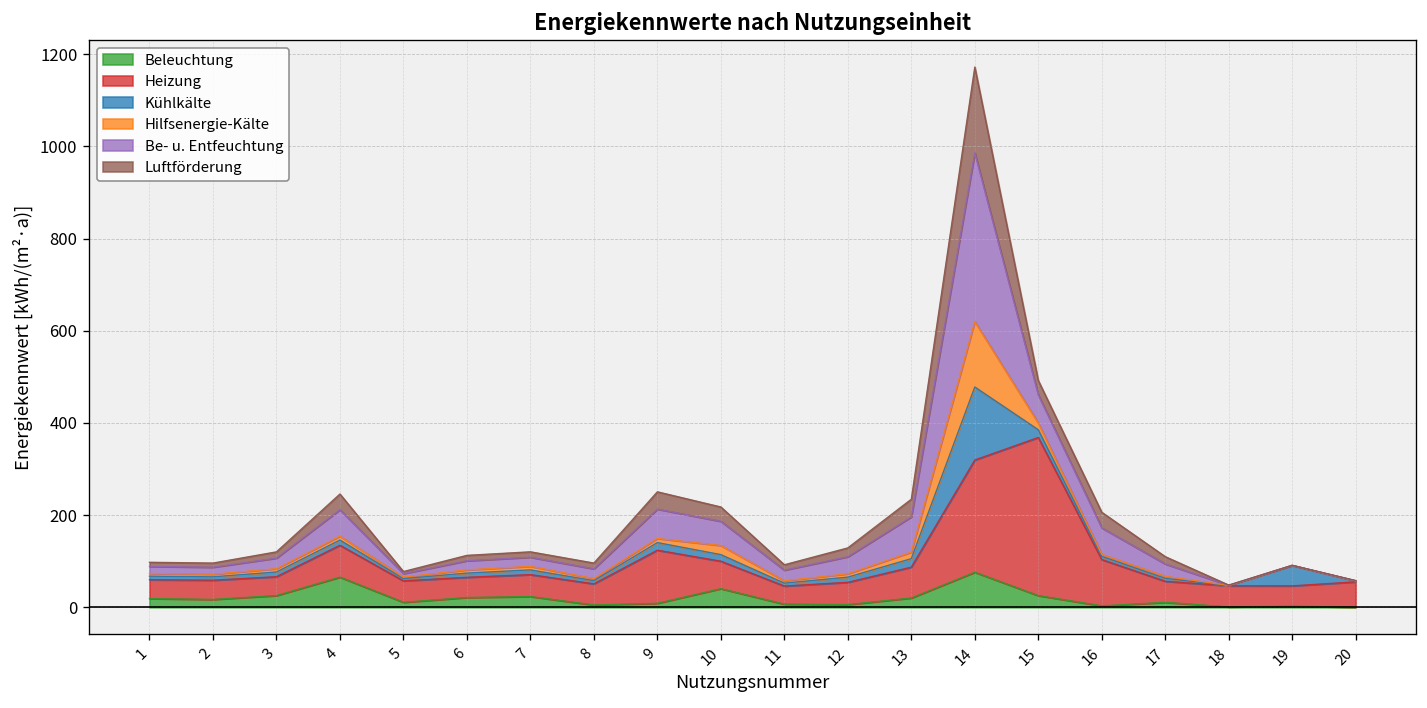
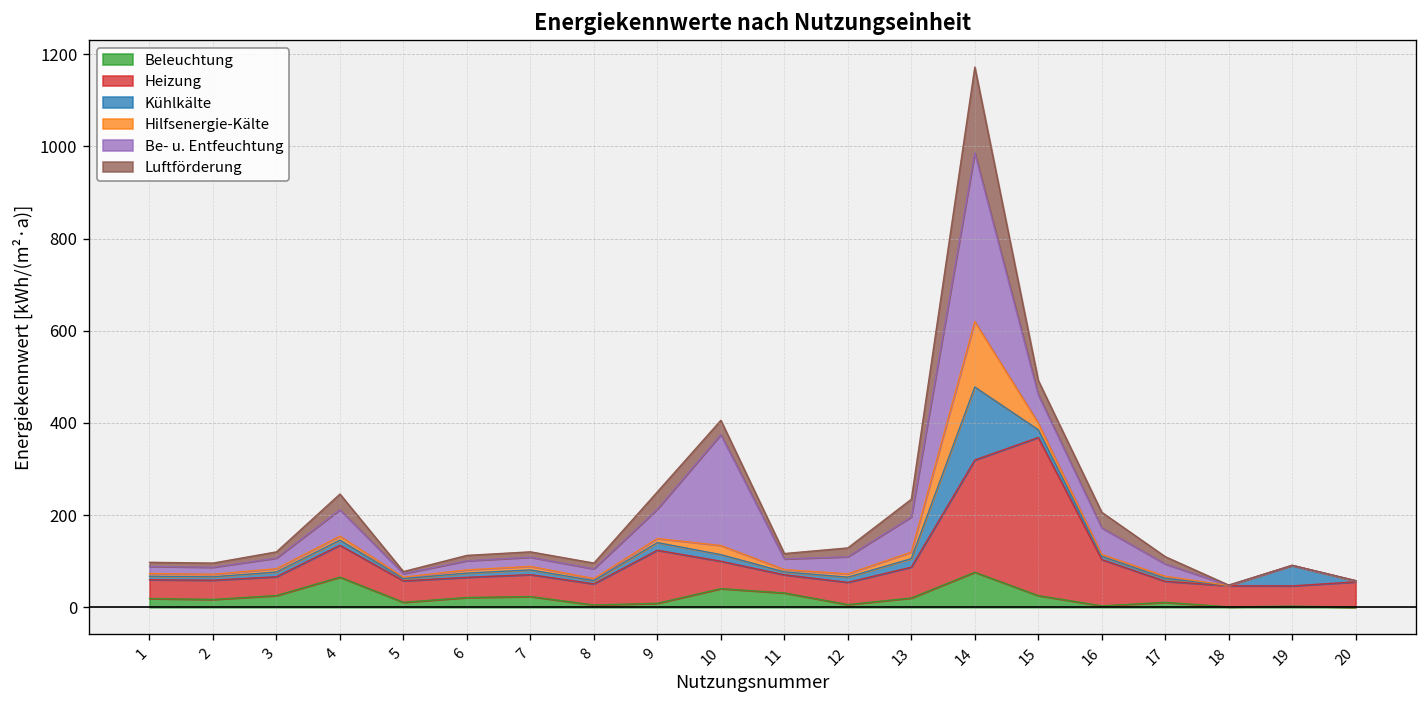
  {
    "Beleuchtung": {
      "1": 20,
      "2": 20,
      "3": 30,
      "4": 70,
      "5": 10,
      "6": 20,
      "7": 20,
      "8": 10,
      "9": 10,
      "10": 40,
-     "11": 10,
+     "11": 30,
      "12": 10,
      "13": 20,
      "14": 80,
      "15": 30,
      "16": 0,
      "17": 10,
      "18": 0,
      "19": 0,
      "20": 0
    },
    "Heizung": {
      "1": 40,
      "2": 40,
      "3": 40,
      "4": 70,
      "6": 40,
      "7": 50,
      "8": 50,
      "9": 120,
      "10": 60,
      "12": 50,
      "13": 70,
      "14": 240,
      "15": 340,
      "16": 100,
      "19": 40
    },
    "Kühlkälte": {
      "3": 10,
      "4": 10,
      "6": 10,
      "7": 10,
      "9": 20,
      "10": 10,
      "12": 10,
      "13": 20,
      "14": 160,
      "15": 20
    },
    "Hilfsenergie-Kälte": {
      "3": 10,
      "4": 10,
      "6": 10,
      "7": 10,
      "9": 10,
      "10": 20,
      "12": 10,
      "13": 10,
      "14": 140,
      "15": 10
    },
    "Be- u. Entfeuchtung": {
      "1": 20,
      "2": 20,
      "3": 20,
      "4": 60,
      "6": 20,
      "7": 20,
      "8": 20,
      "9": 60,
-     "10": 50,
+     "10": 240,
      "11": 20,
      "12": 40,
      "13": 80,
      "14": 370,
      "15": 60,
      "16": 60,
      "17": 30
    },
    "Luftförderung": {
      "1": 10,
      "2": 10,
      "3": 10,
      "4": 30,
      "6": 10,
      "7": 10,
      "8": 10,
      "9": 40,
      "10": 30,
      "11": 10,
      "12": 20,
      "13": 40,
      "14": 190,
      "15": 30,
      "16": 30,
      "17": 20
    }
  }
